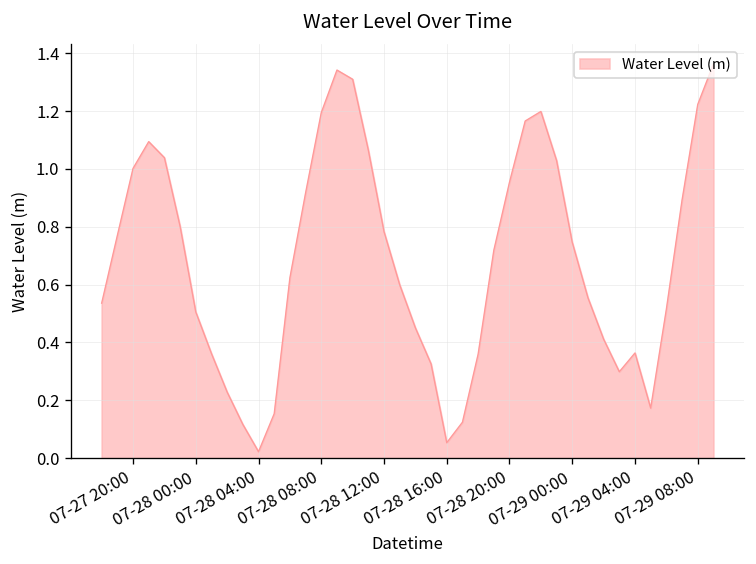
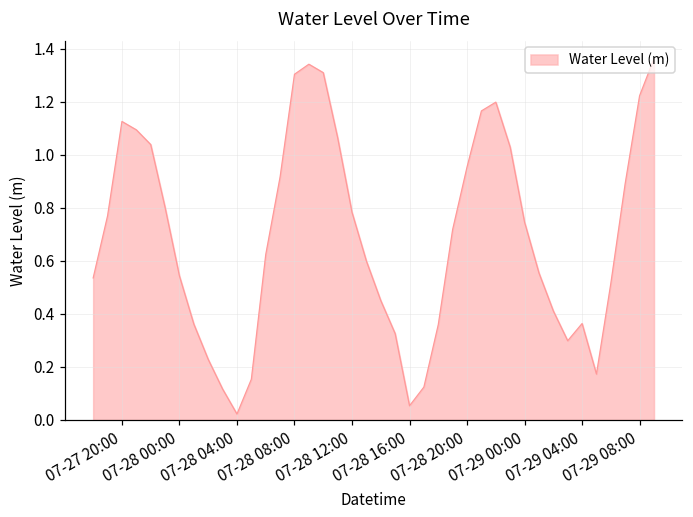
  {
-   "07-27 20:00": 1.00,
-   "07-28 00:00": 0.51,
+   "07-27 20:00": 1.13,
+   "07-28 00:00": 0.54,
    "07-28 04:00": 0.02,
-   "07-28 08:00": 1.19,
+   "07-28 08:00": 1.30,
    "07-28 12:00": 0.78,
    "07-28 16:00": 0.05,
    "07-28 20:00": 0.95,
    "07-29 00:00": 0.75,
    "07-29 04:00": 0.36,
    "07-29 08:00": 1.22
  }
